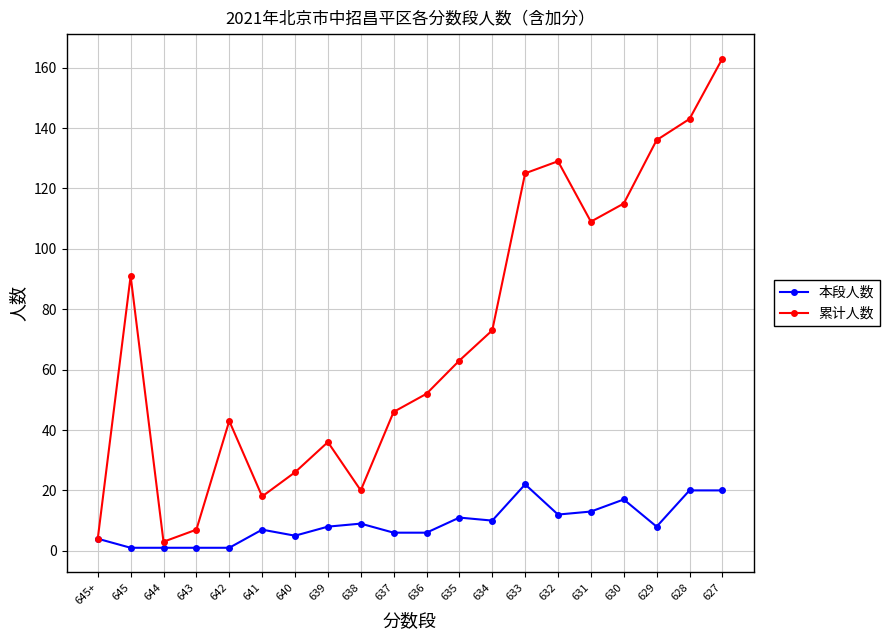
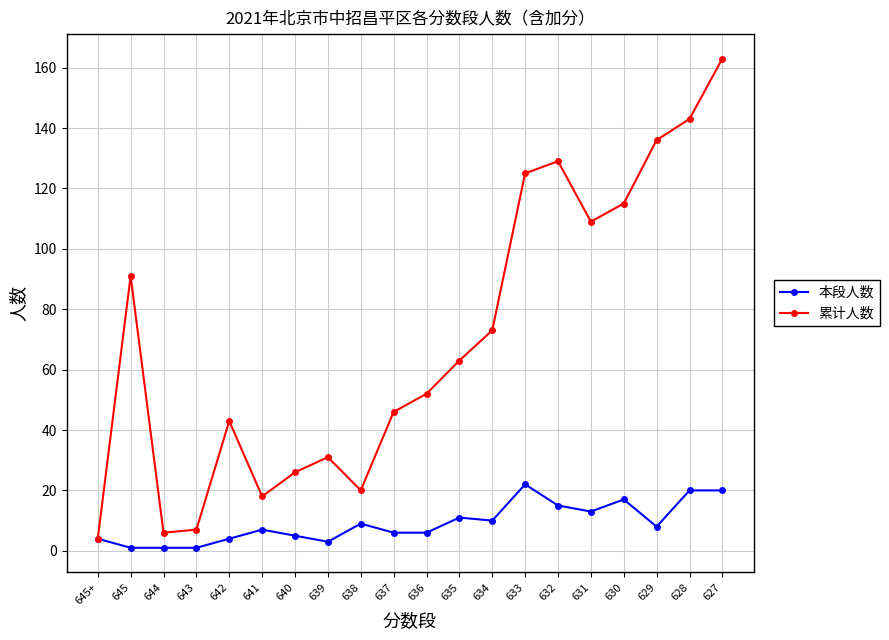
  {
    "本段人数": {
      "645": 1,
      "644": 1,
      "643": 1,
-     "642": 1,
+     "642": 4,
      "641": 7,
      "640": 5,
-     "639": 8,
+     "639": 3,
      "638": 9,
      "637": 6,
      "636": 6,
      "635": 11,
      "634": 10,
      "633": 22,
-     "632": 12,
+     "632": 15,
      "631": 13,
      "630": 17,
      "629": 8,
      "628": 20,
      "627": 20
    },
    "累计人数": {
      "645": 91,
-     "644": 3,
+     "644": 6,
      "643": 7,
      "642": 43,
      "641": 18,
      "640": 26,
-     "639": 36,
+     "639": 31,
      "638": 20,
      "637": 46,
      "636": 52,
      "635": 63,
      "634": 73,
      "633": 125,
      "632": 129,
      "631": 109,
      "630": 115,
      "629": 136,
      "628": 143,
      "627": 163
    }
  }
